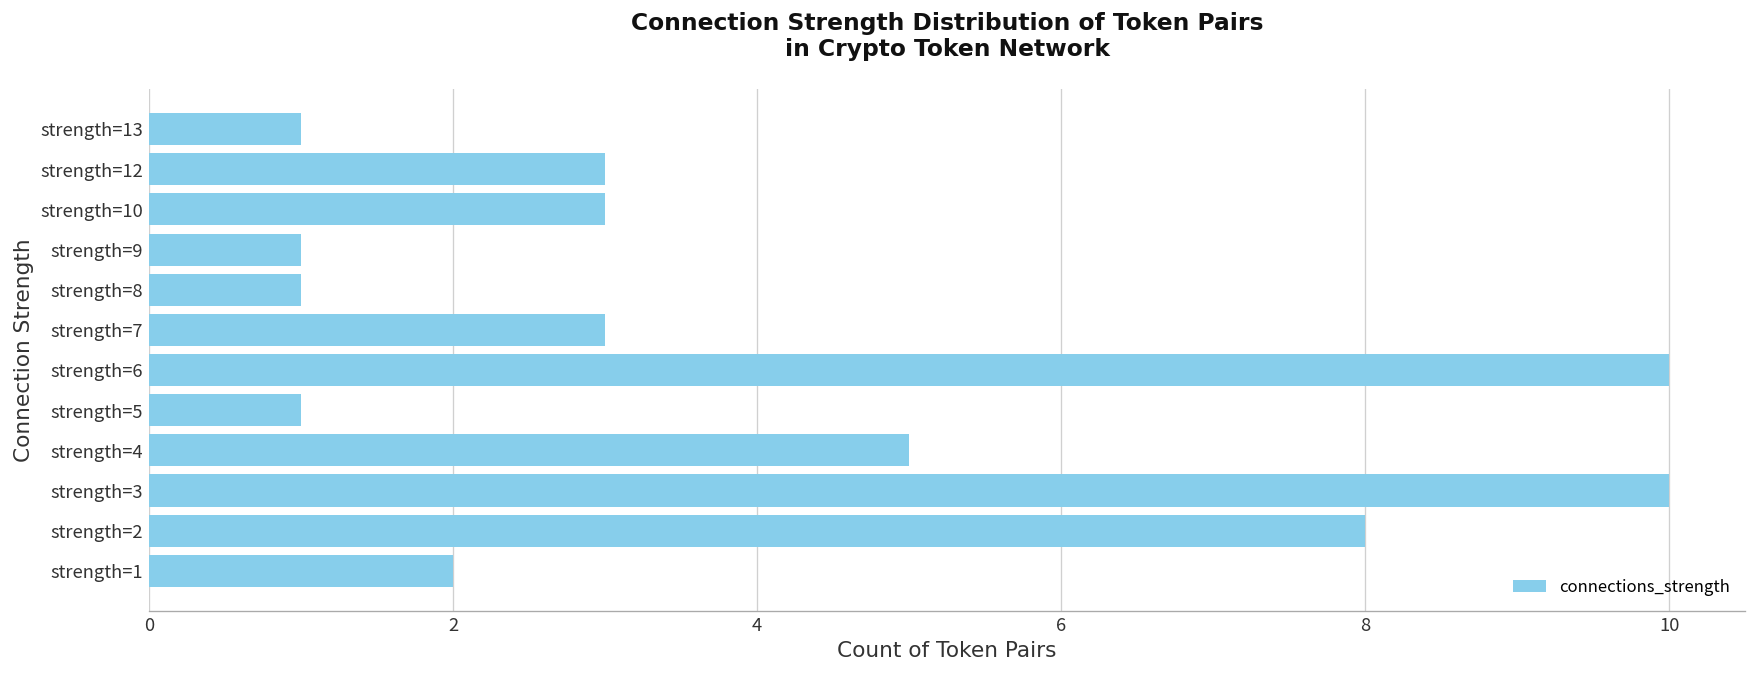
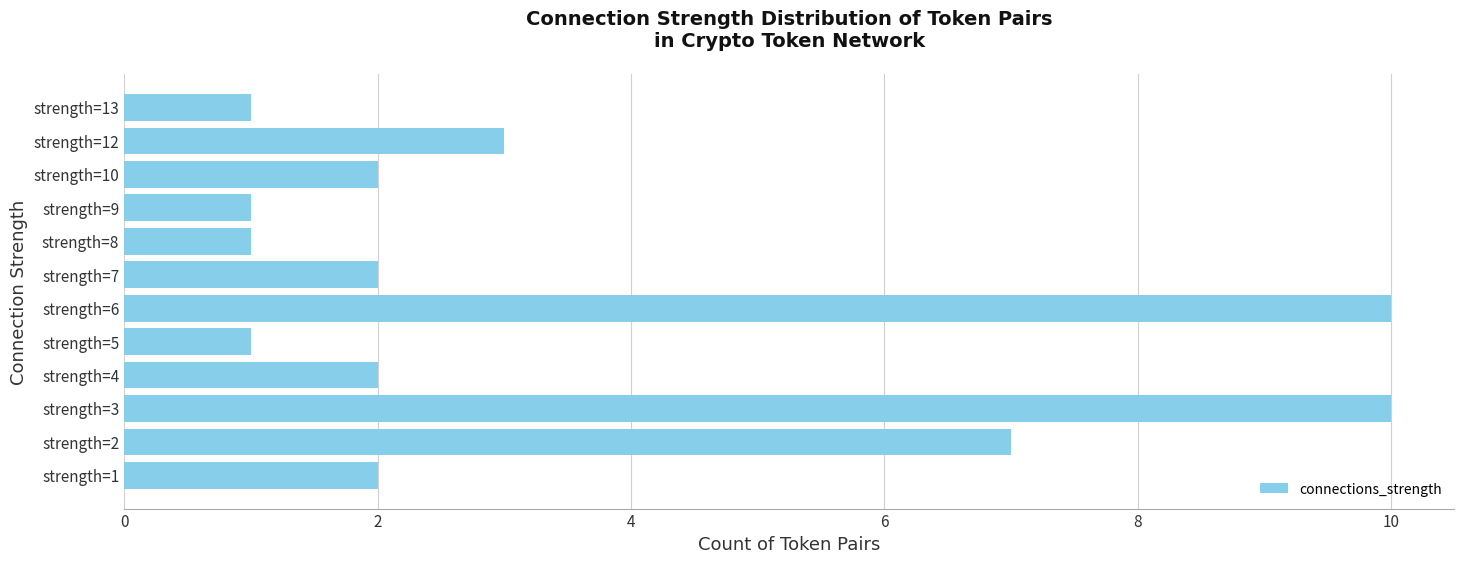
  {
    "strength=13": 1,
    "strength=12": 3,
-   "strength=10": 3,
+   "strength=10": 2,
    "strength=9": 1,
    "strength=8": 1,
-   "strength=7": 3,
+   "strength=7": 2,
    "strength=6": 10,
    "strength=5": 1,
-   "strength=4": 5,
+   "strength=4": 2,
    "strength=3": 10,
-   "strength=2": 8,
+   "strength=2": 7,
    "strength=1": 2
  }
